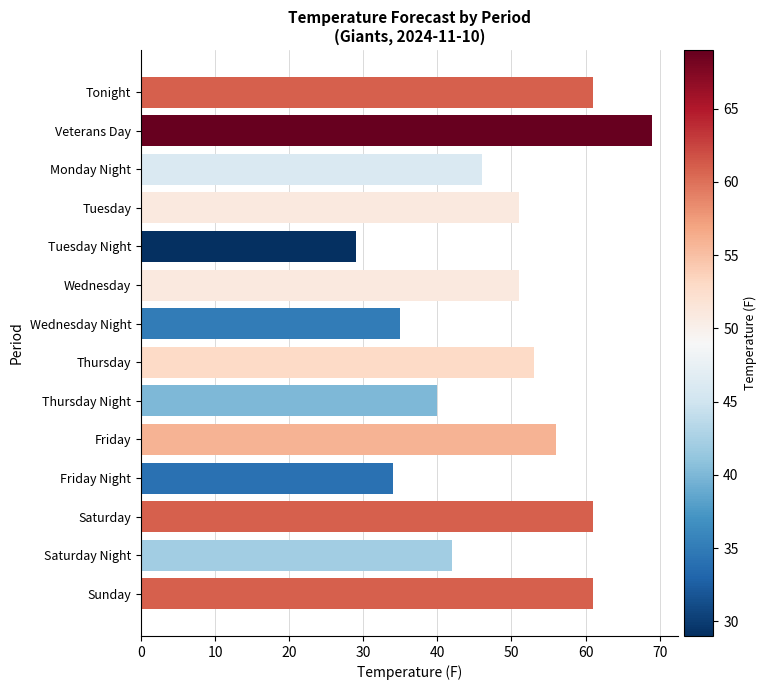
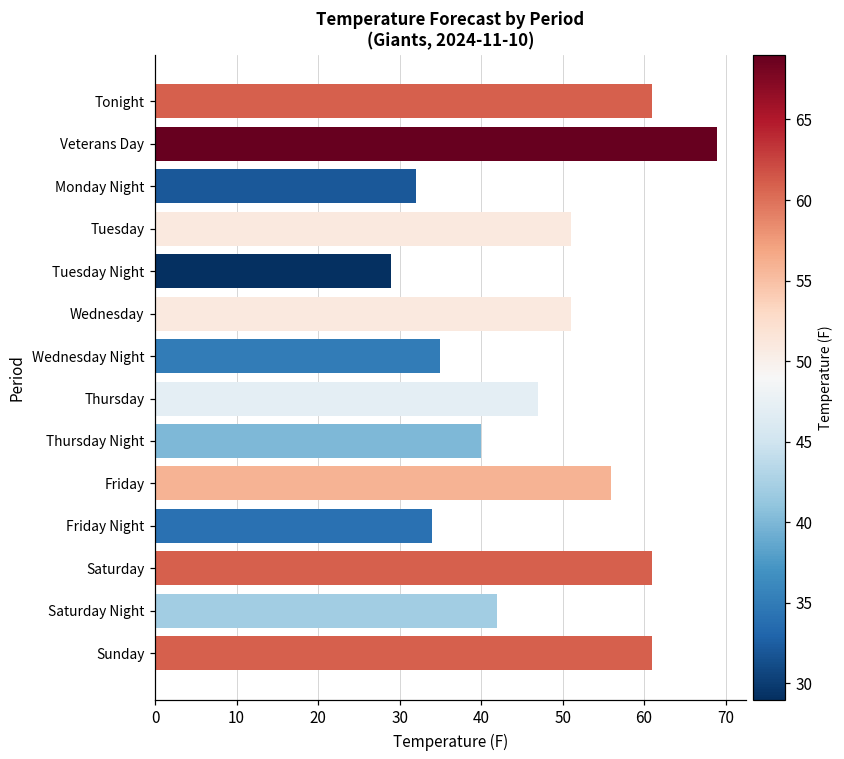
  {
    "Tonight": 61,
    "Veterans Day": 69,
-   "Monday Night": 46,
+   "Monday Night": 32,
    "Tuesday": 51,
    "Tuesday Night": 29,
    "Wednesday": 51,
    "Wednesday Night": 35,
-   "Thursday": 53,
+   "Thursday": 47,
    "Thursday Night": 40,
    "Friday": 56,
    "Friday Night": 34,
    "Saturday": 61,
    "Saturday Night": 42,
    "Sunday": 61
  }
